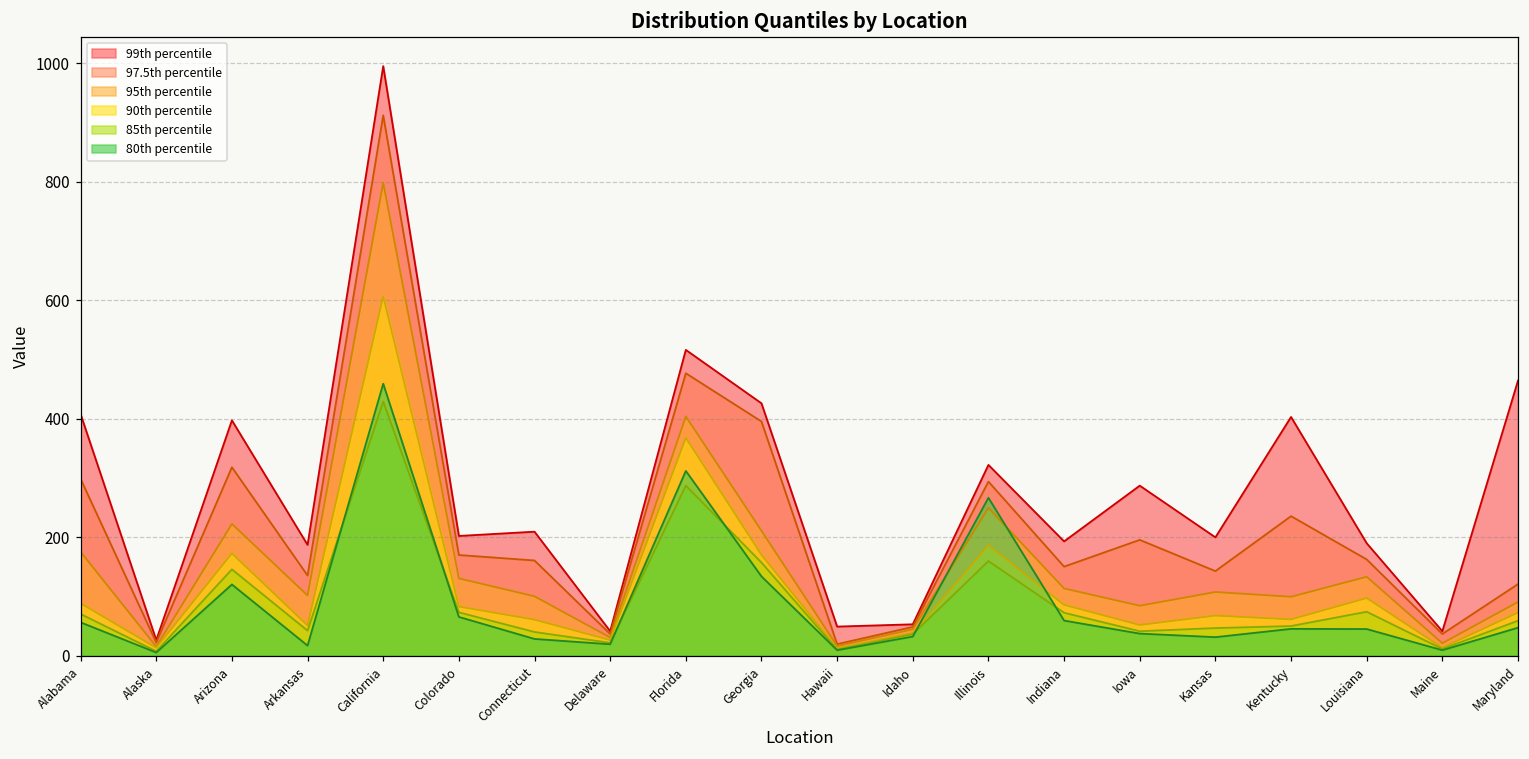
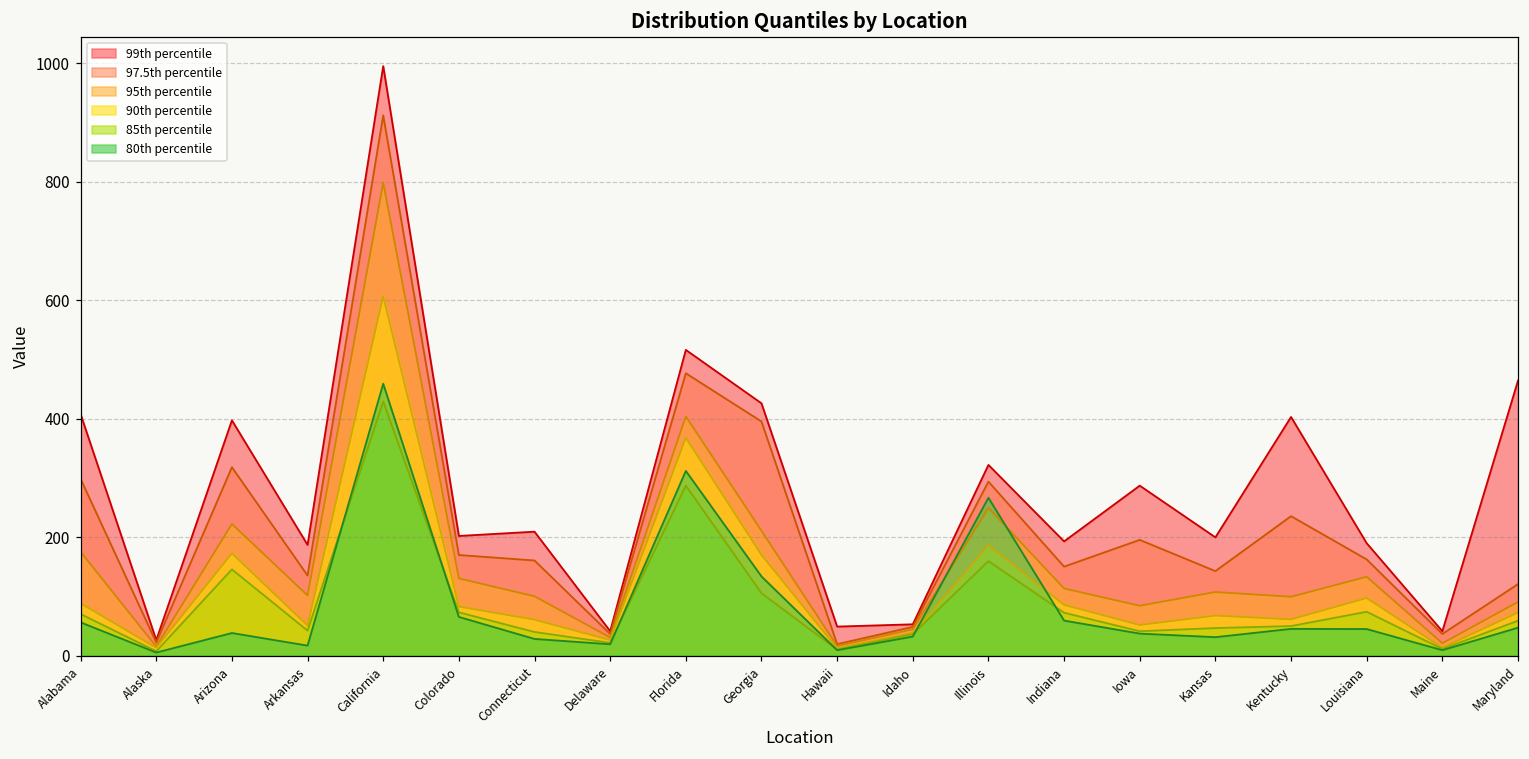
  {
    "85th percentile": {
      "Alabama": 70,
      "Arizona": 150,
      "Arkansas": 40,
      "California": 430,
      "Colorado": 70,
      "Connecticut": 40,
      "Florida": 290,
-     "Georgia": 160,
+     "Georgia": 110,
      "Illinois": 160,
      "Indiana": 70,
      "Kansas": 50,
      "Louisiana": 70,
      "Maryland": 60
    },
    "80th percentile": {
      "Alabama": 60,
-     "Arizona": 120,
+     "Arizona": 40,
      "Arkansas": 20,
      "California": 460,
      "Colorado": 70,
      "Connecticut": 30,
      "Florida": 310,
      "Georgia": 130,
      "Illinois": 270,
      "Indiana": 60,
      "Kansas": 30,
      "Louisiana": 40,
      "Maryland": 50
    }
  }
